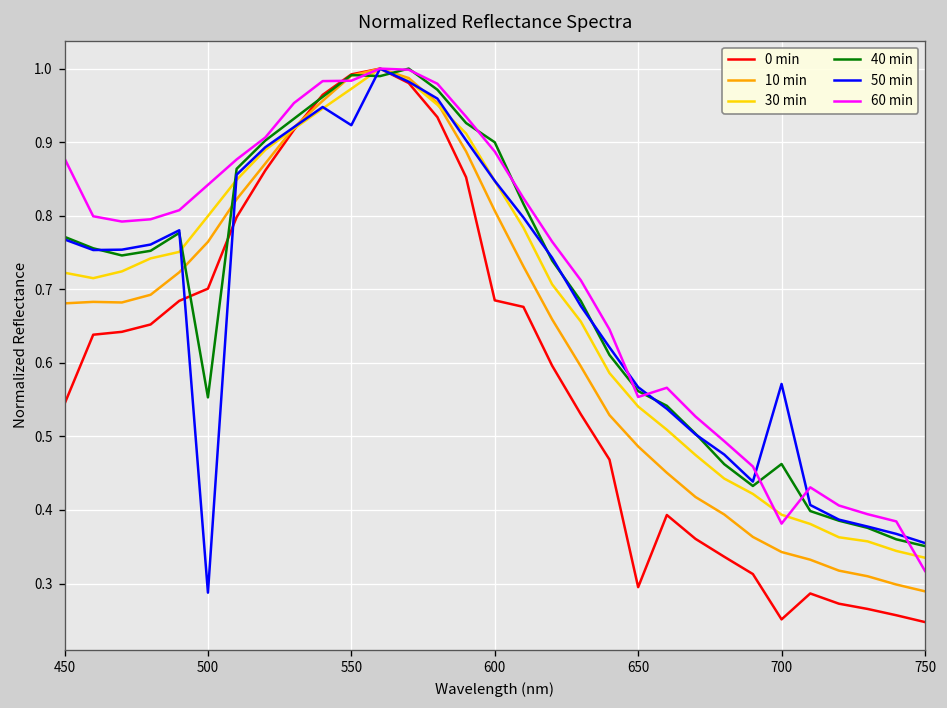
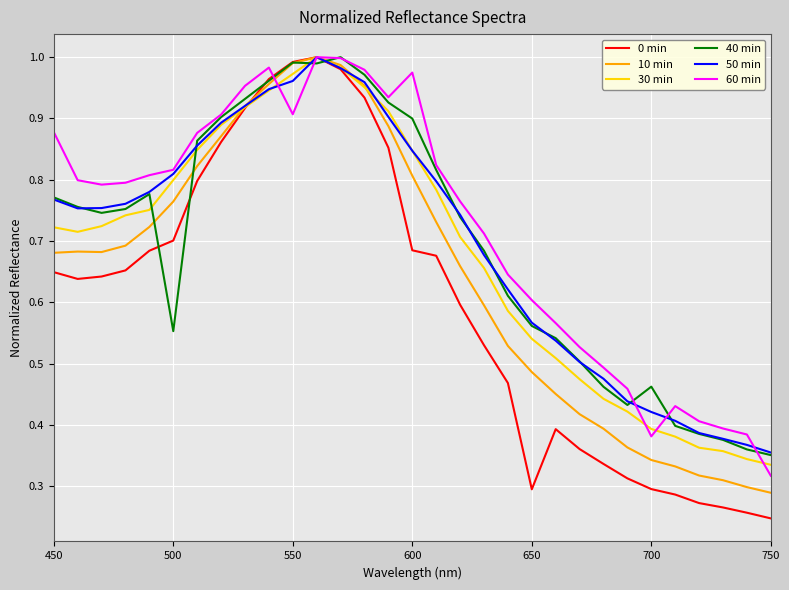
  {
    "0 min": {
-     "450": 0.54,
+     "450": 0.65,
      "500": 0.70,
      "600": 0.68,
      "650": 0.30,
-     "700": 0.25,
+     "700": 0.30,
      "750": 0.25
    },
    "40 min": {
      "500": 0.55,
      "600": 0.90,
      "650": 0.56,
      "700": 0.46,
      "750": 0.35
    },
    "50 min": {
-     "500": 0.29,
-     "550": 0.92,
+     "500": 0.81,
+     "550": 0.96,
      "650": 0.57,
-     "700": 0.57,
+     "700": 0.42,
      "750": 0.36
    },
    "60 min": {
      "450": 0.88,
-     "500": 0.84,
-     "550": 0.98,
-     "600": 0.89,
-     "650": 0.55,
+     "500": 0.82,
+     "550": 0.91,
+     "600": 0.97,
+     "650": 0.60,
      "700": 0.38,
      "750": 0.32
    }
  }
